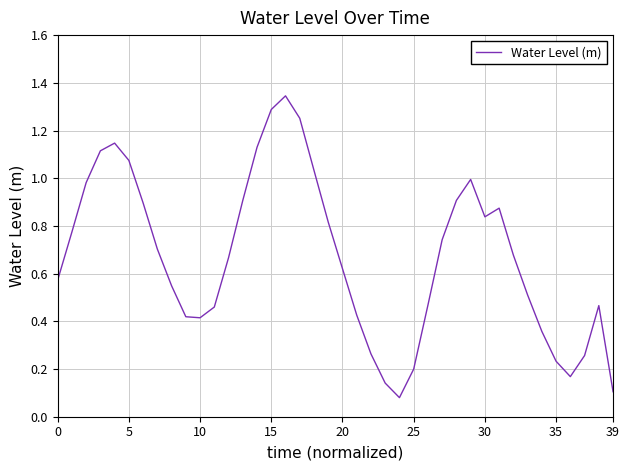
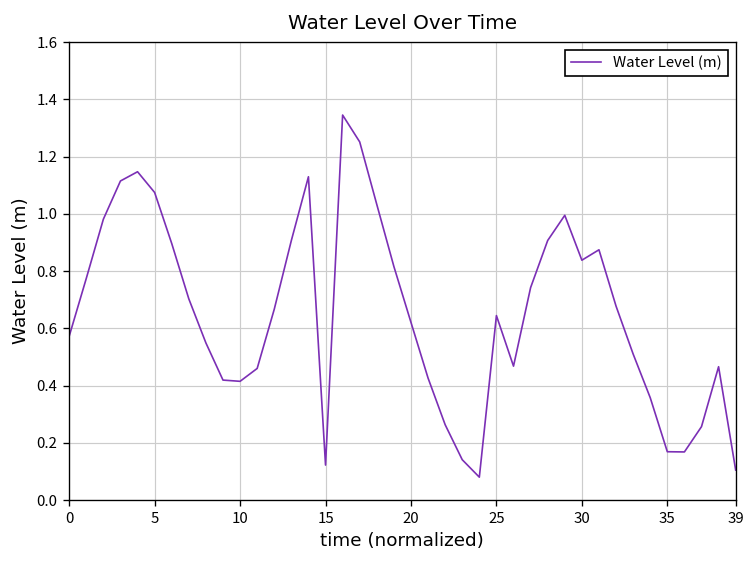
  {
    "0": 0.57,
    "5": 1.07,
    "10": 0.41,
-   "15": 1.29,
+   "15": 0.12,
    "20": 0.62,
-   "25": 0.20,
+   "25": 0.64,
    "30": 0.84,
-   "35": 0.23,
+   "35": 0.17,
    "39": 0.10
  }
